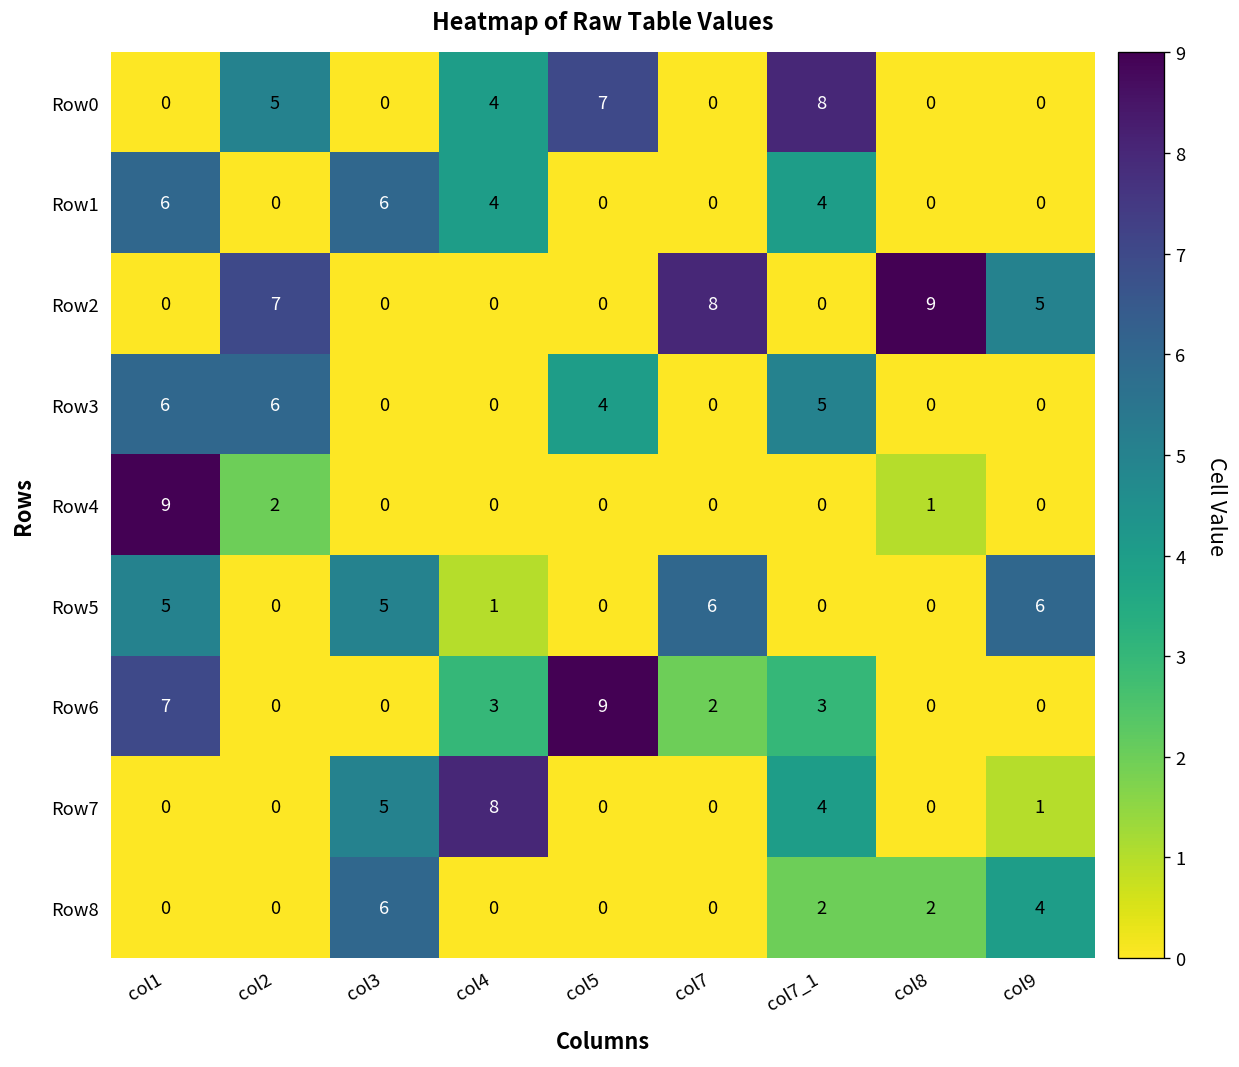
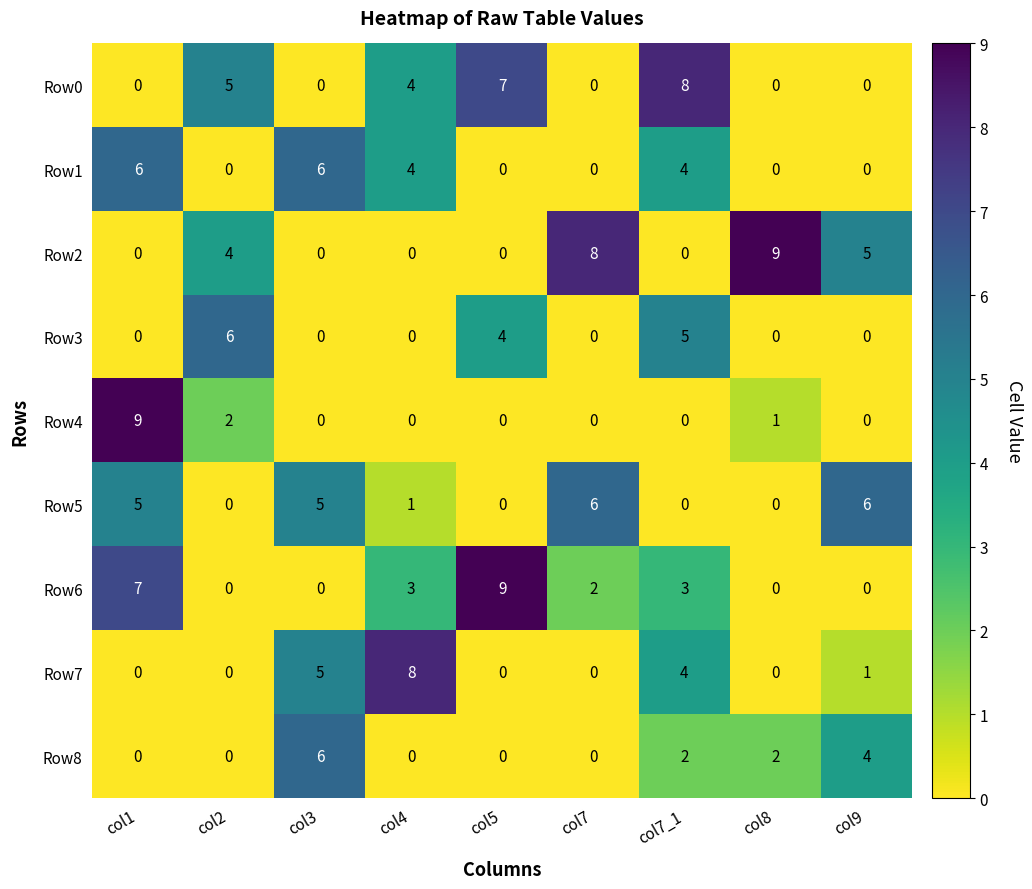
  {
    "Row0": {
      "col1": 0,
      "col2": 5,
      "col3": 0,
      "col4": 4,
      "col5": 7,
      "col7": 0,
      "col7_1": 8,
      "col8": 0,
      "col9": 0
    },
    "Row1": {
      "col1": 6,
      "col2": 0,
      "col3": 6,
      "col4": 4,
      "col5": 0,
      "col7": 0,
      "col7_1": 4,
      "col8": 0,
      "col9": 0
    },
    "Row2": {
      "col1": 0,
-     "col2": 7,
+     "col2": 4,
      "col3": 0,
      "col4": 0,
      "col5": 0,
      "col7": 8,
      "col7_1": 0,
      "col8": 9,
      "col9": 5
    },
    "Row3": {
-     "col1": 6,
+     "col1": 0,
      "col2": 6,
      "col3": 0,
      "col4": 0,
      "col5": 4,
      "col7": 0,
      "col7_1": 5,
      "col8": 0,
      "col9": 0
    },
    "Row4": {
      "col1": 9,
      "col2": 2,
      "col3": 0,
      "col4": 0,
      "col5": 0,
      "col7": 0,
      "col7_1": 0,
      "col8": 1,
      "col9": 0
    },
    "Row5": {
      "col1": 5,
      "col2": 0,
      "col3": 5,
      "col4": 1,
      "col5": 0,
      "col7": 6,
      "col7_1": 0,
      "col8": 0,
      "col9": 6
    },
    "Row6": {
      "col1": 7,
      "col2": 0,
      "col3": 0,
      "col4": 3,
      "col5": 9,
      "col7": 2,
      "col7_1": 3,
      "col8": 0,
      "col9": 0
    },
    "Row7": {
      "col1": 0,
      "col2": 0,
      "col3": 5,
      "col4": 8,
      "col5": 0,
      "col7": 0,
      "col7_1": 4,
      "col8": 0,
      "col9": 1
    },
    "Row8": {
      "col1": 0,
      "col2": 0,
      "col3": 6,
      "col4": 0,
      "col5": 0,
      "col7": 0,
      "col7_1": 2,
      "col8": 2,
      "col9": 4
    }
  }
